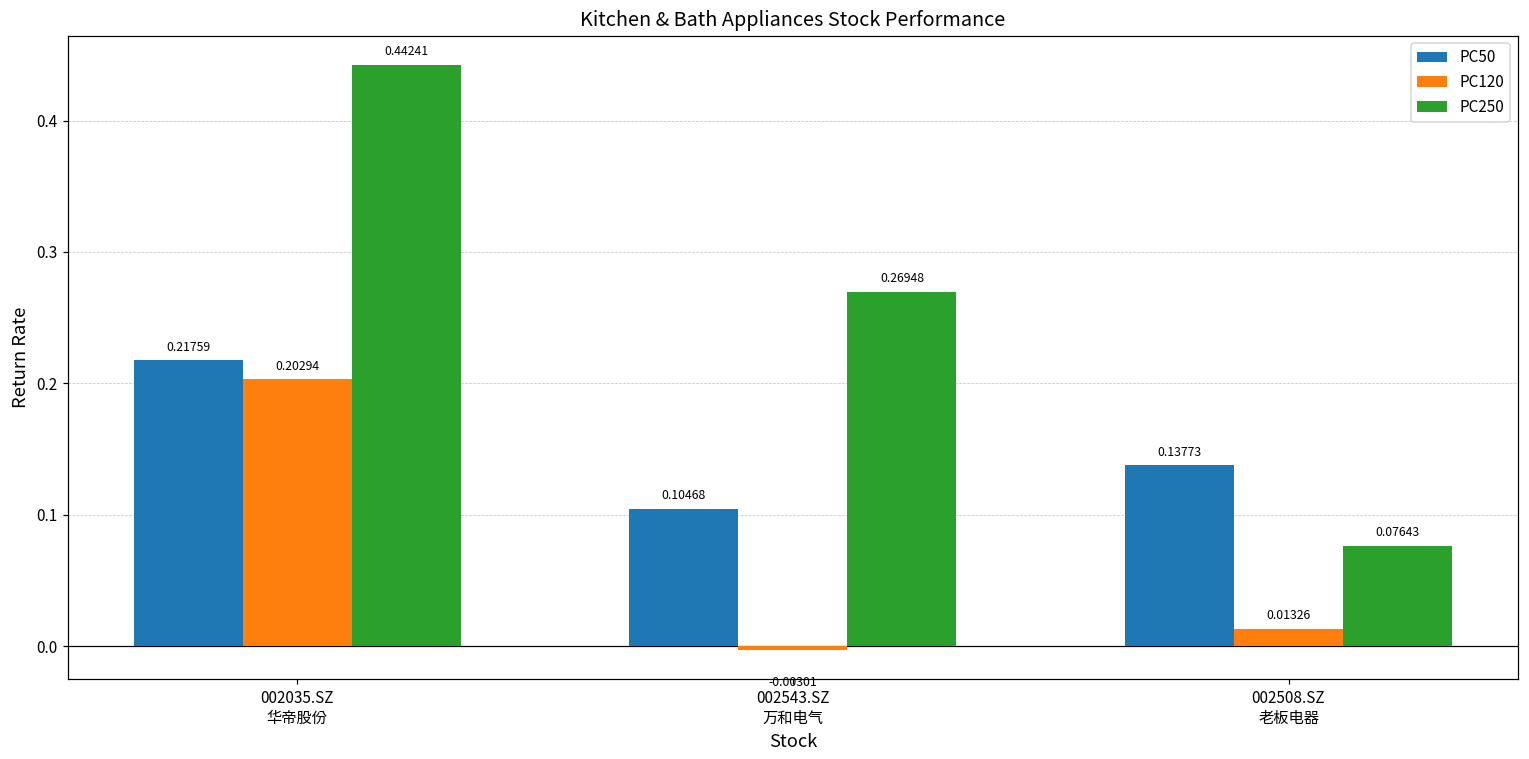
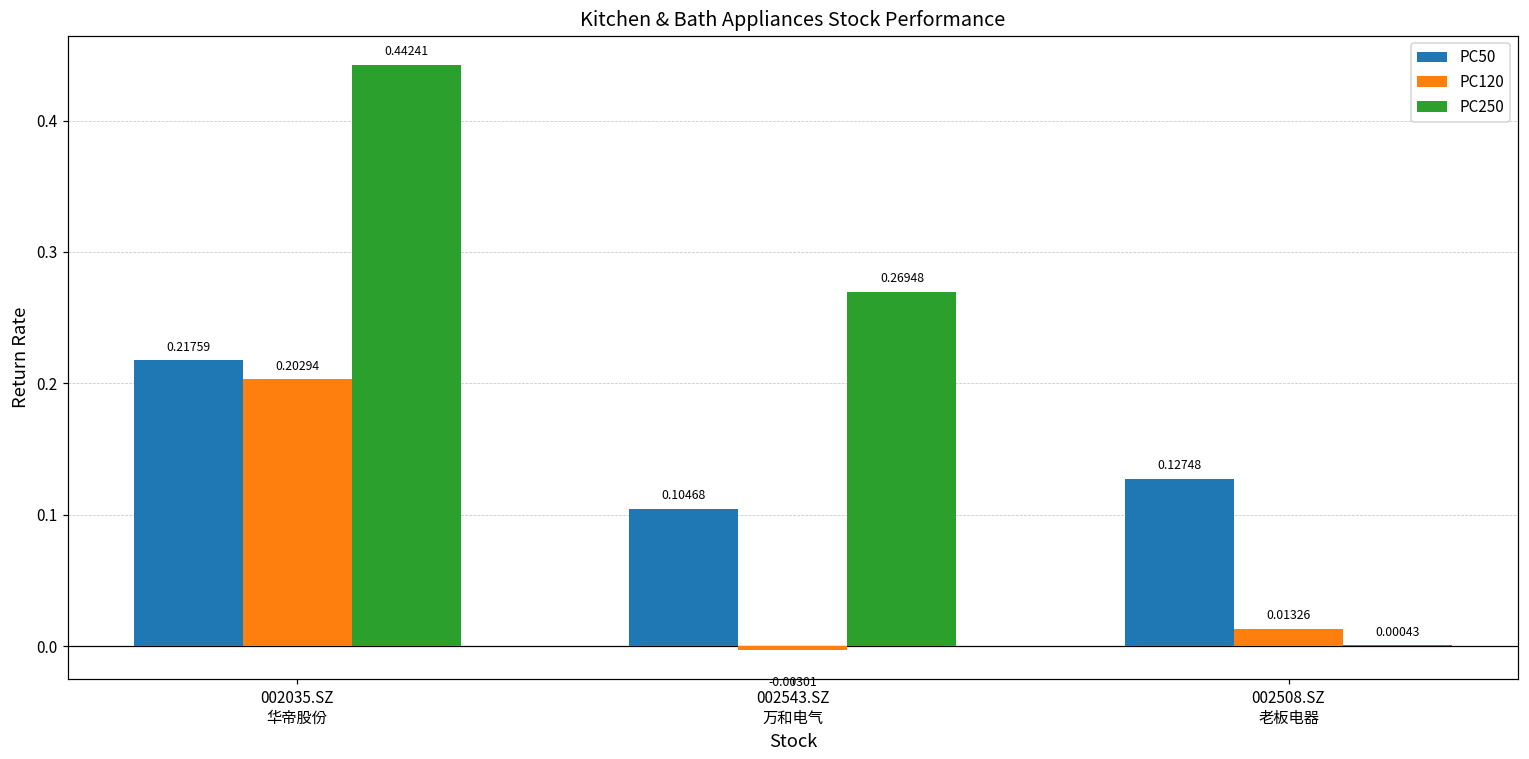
  {
    "PC50": {
      "002035.SZ 华帝股份": 0.21759,
      "002543.SZ 万和电气": 0.10468,
-     "002508.SZ 老板电器": 0.13773
+     "002508.SZ 老板电器": 0.12748
    },
    "PC120": {
      "002035.SZ 华帝股份": 0.20294,
      "002543.SZ 万和电气": -0.00301,
      "002508.SZ 老板电器": 0.01326
    },
    "PC250": {
      "002035.SZ 华帝股份": 0.44241,
      "002543.SZ 万和电气": 0.26948,
-     "002508.SZ 老板电器": 0.07643
+     "002508.SZ 老板电器": 0.00043
    }
  }
